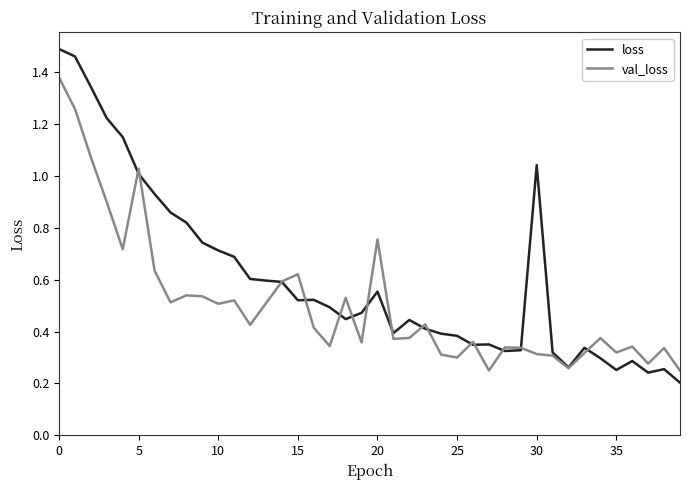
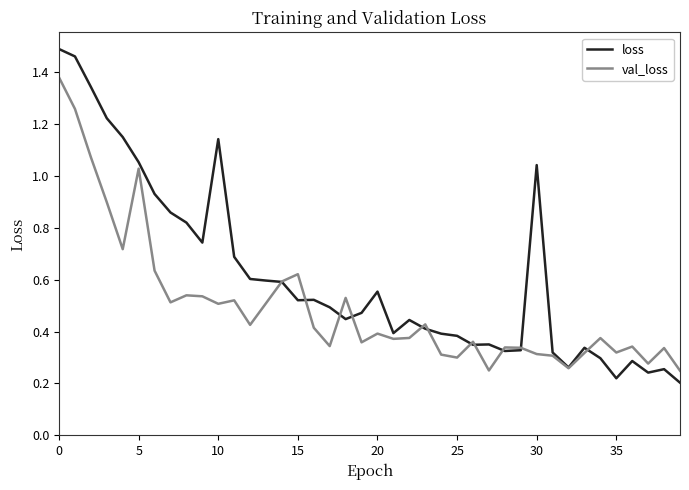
  {
    "loss": {
      "0": 1.49,
-     "5": 1.01,
-     "10": 0.71,
+     "5": 1.05,
+     "10": 1.14,
      "15": 0.52,
      "20": 0.55,
      "25": 0.38,
      "30": 1.04,
-     "35": 0.25
+     "35": 0.22
    },
    "val_loss": {
      "0": 1.38,
      "5": 1.03,
      "10": 0.51,
      "15": 0.62,
-     "20": 0.76,
+     "20": 0.39,
      "25": 0.30,
      "30": 0.31,
      "35": 0.32
    }
  }
